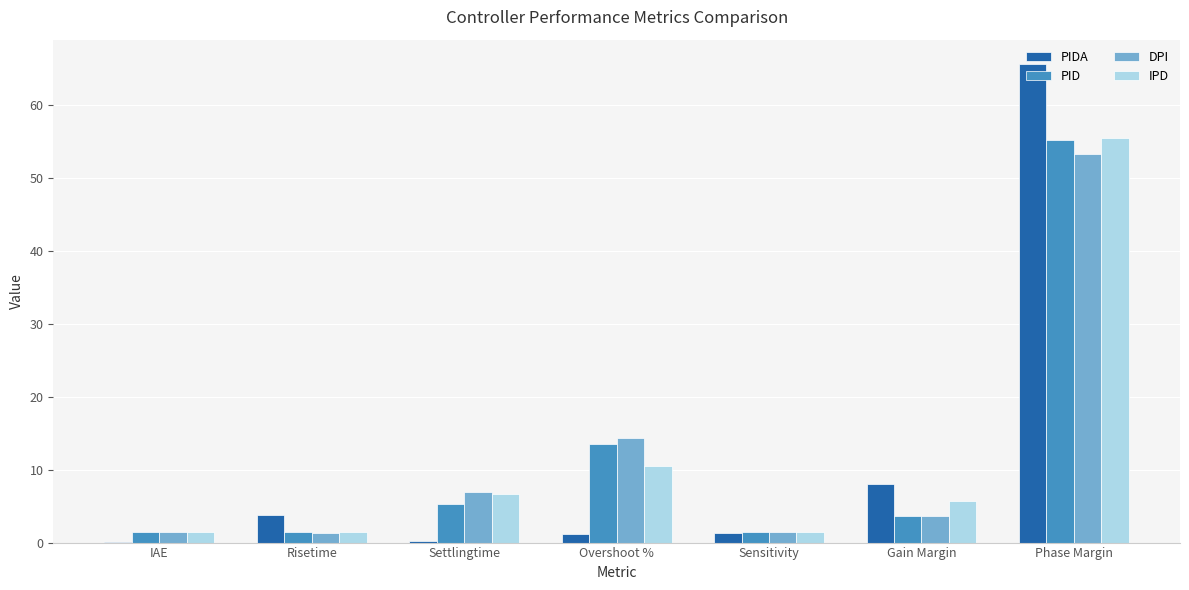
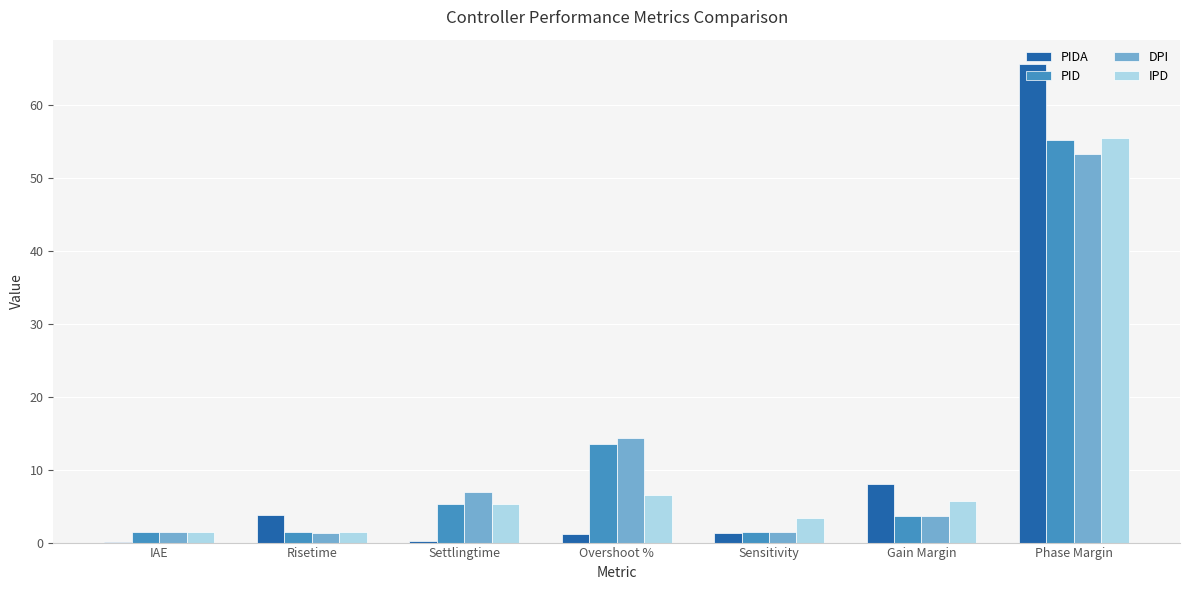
  {
    "PIDA": {
      "Risetime": 4,
      "Overshoot %": 1,
      "Sensitivity": 1,
      "Gain Margin": 8,
      "Phase Margin": 66
    },
    "IPD": {
      "IAE": 1,
      "Risetime": 1,
-     "Settlingtime": 7,
-     "Overshoot %": 11,
-     "Sensitivity": 1,
+     "Settlingtime": 5,
+     "Overshoot %": 6,
+     "Sensitivity": 3,
      "Gain Margin": 6,
      "Phase Margin": 56
    }
  }
